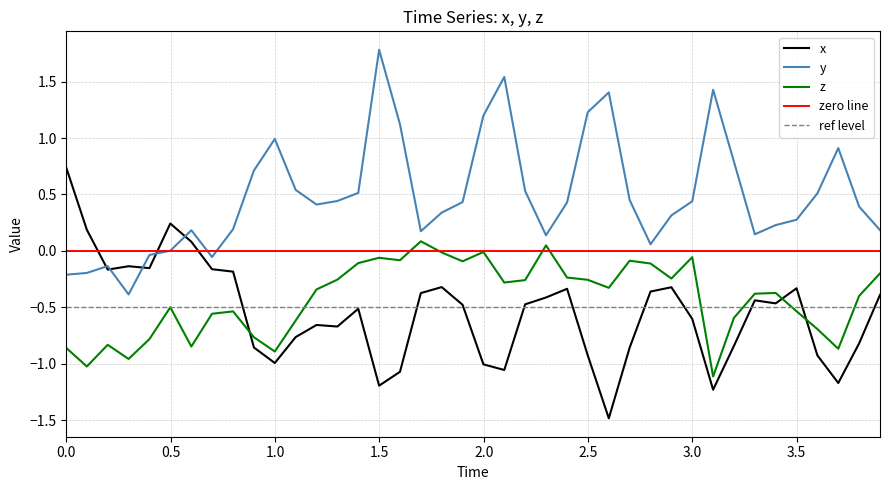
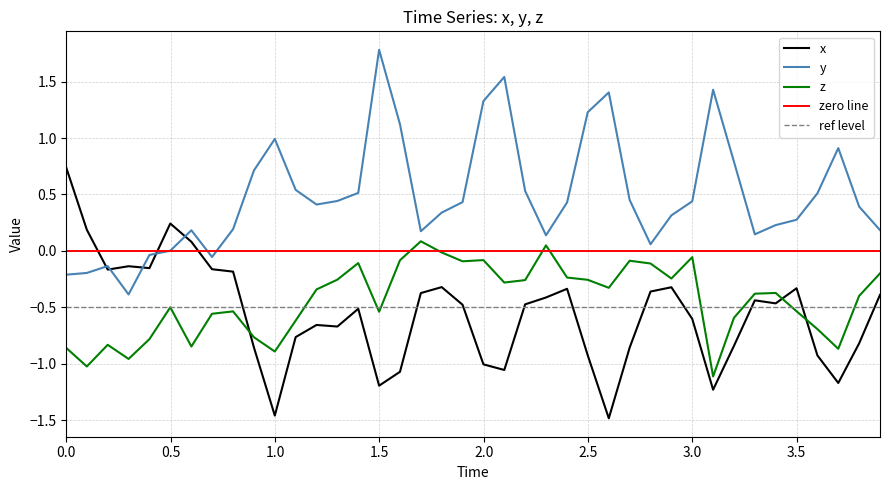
  {
    "x": {
      "0.0": 0.73,
-     "1.0": -0.99,
+     "1.0": -1.46,
      "1.5": -1.19,
      "2.0": -1.01,
      "2.5": -0.93,
      "3.0": -0.60,
      "3.5": -0.33
    },
    "y": {
      "0.0": -0.21,
      "1.0": 0.99,
      "1.5": 1.78,
-     "2.0": 1.20,
+     "2.0": 1.33,
      "2.5": 1.23,
      "3.0": 0.44,
      "3.5": 0.28
    },
    "z": {
      "0.0": -0.86,
      "1.0": -0.89,
-     "1.5": -0.06,
-     "2.0": -0.01,
+     "1.5": -0.54,
+     "2.0": -0.08,
      "2.5": -0.26,
      "3.0": -0.06,
      "3.5": -0.54
    }
  }
